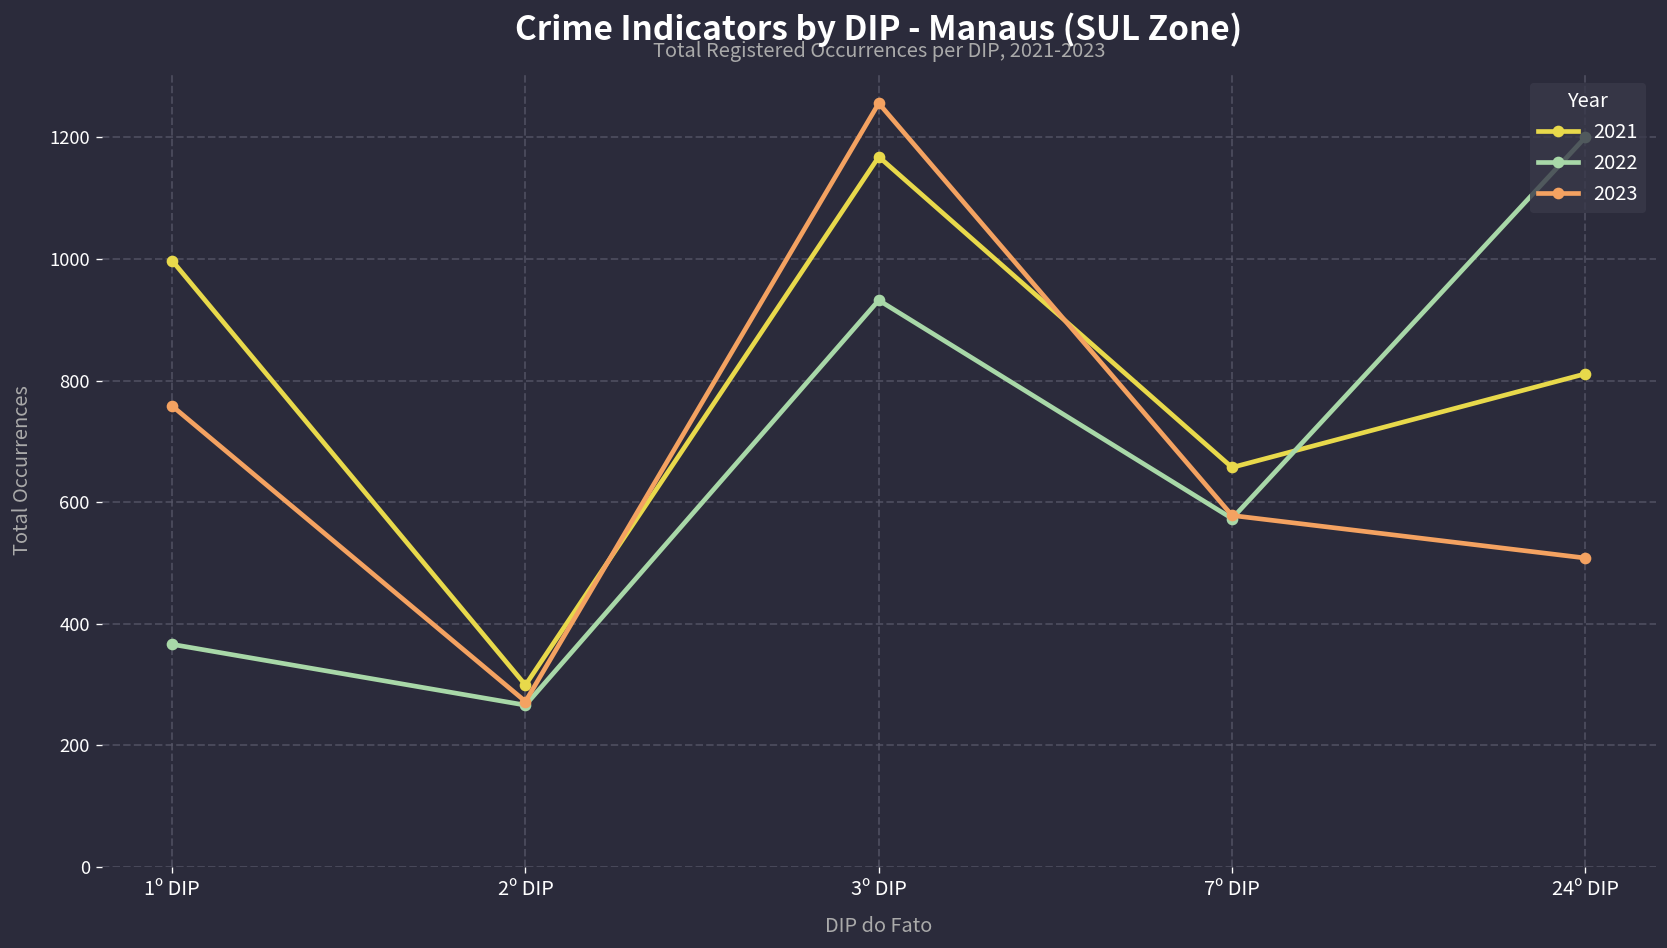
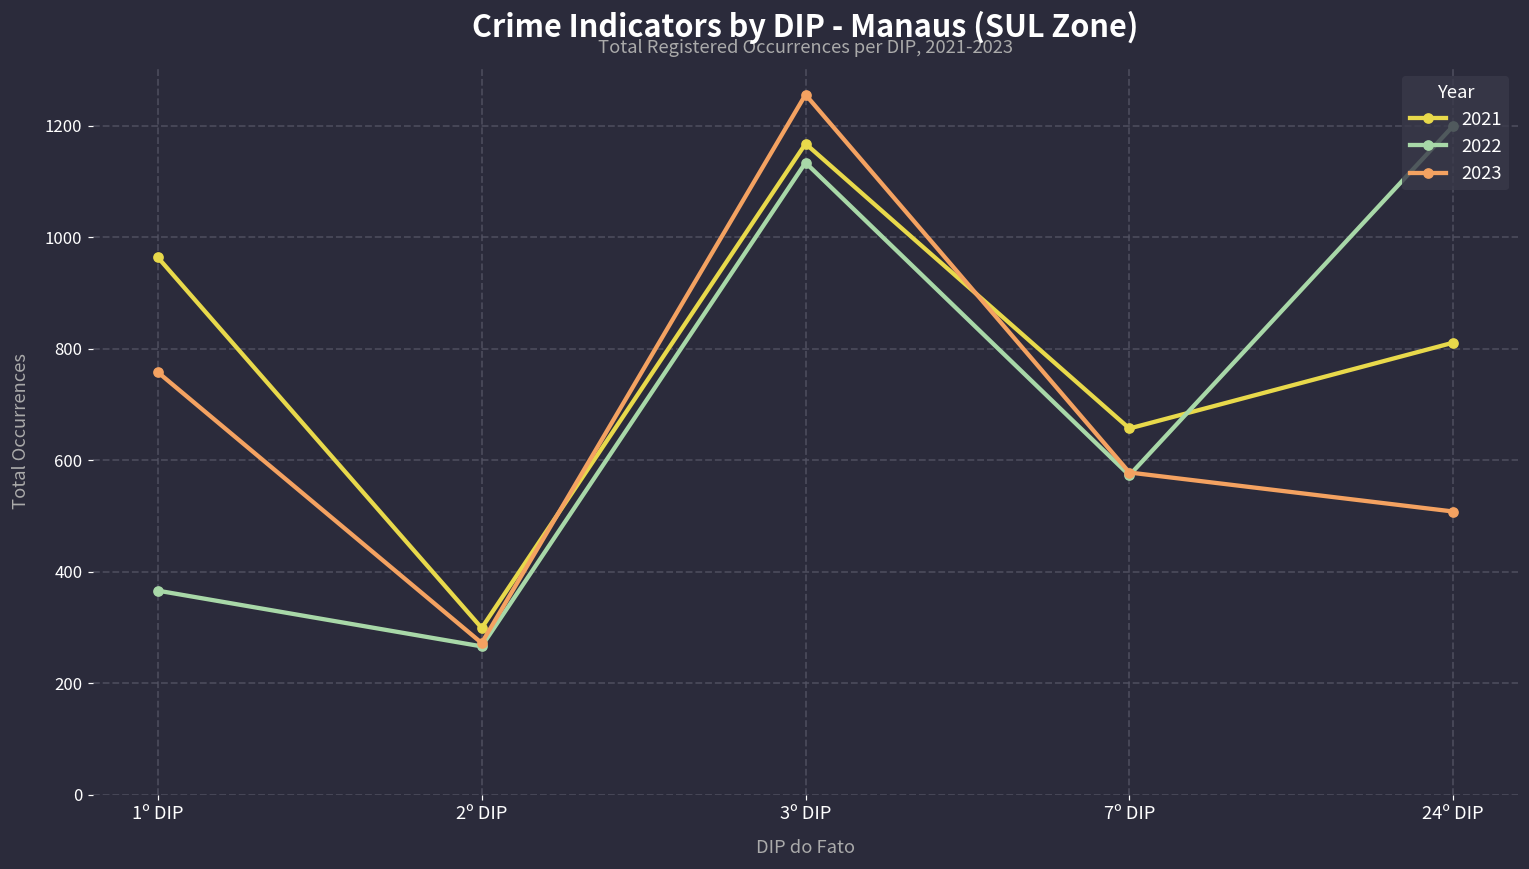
  {
    "2021": {
-     "1º DIP": 1000,
+     "1º DIP": 960,
      "2º DIP": 300,
      "3º DIP": 1170,
      "7º DIP": 660,
      "24º DIP": 810
    },
    "2022": {
      "1º DIP": 370,
      "2º DIP": 270,
-     "3º DIP": 930
+     "3º DIP": 1130
    },
    "2023": {
      "1º DIP": 760,
      "2º DIP": 270,
      "3º DIP": 1260,
      "24º DIP": 510
    }
  }
